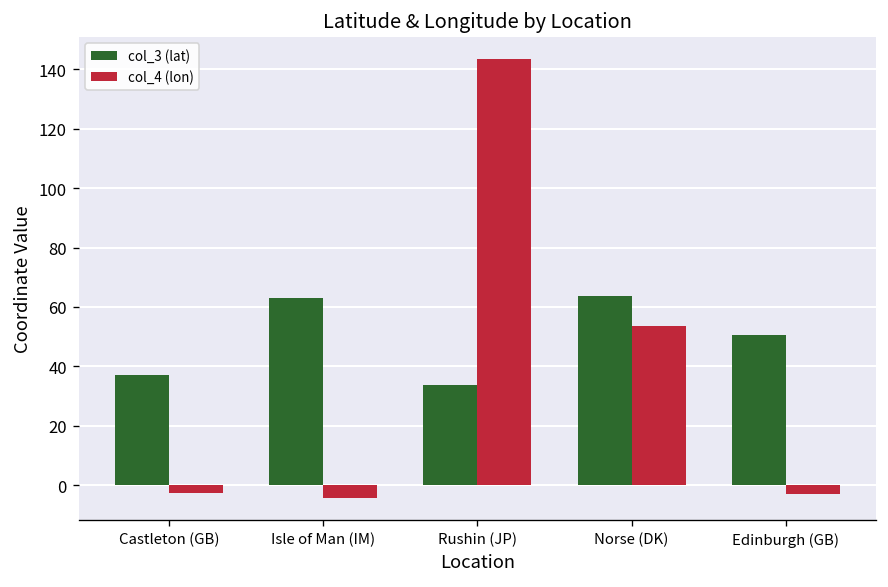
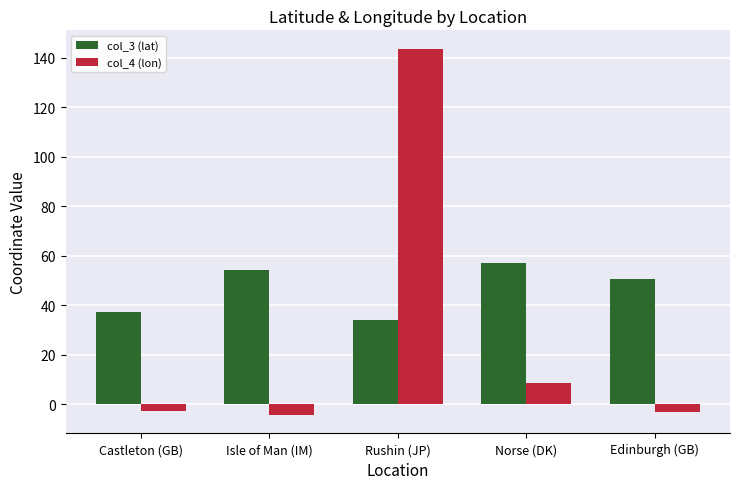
  {
    "col_3 (lat)": {
      "Castleton (GB)": 37,
-     "Isle of Man (IM)": 63,
+     "Isle of Man (IM)": 54,
      "Rushin (JP)": 34,
-     "Norse (DK)": 64,
+     "Norse (DK)": 57,
      "Edinburgh (GB)": 51
    },
    "col_4 (lon)": {
      "Castleton (GB)": -3,
      "Isle of Man (IM)": -5,
      "Rushin (JP)": 144,
-     "Norse (DK)": 54,
+     "Norse (DK)": 9,
      "Edinburgh (GB)": -3
    }
  }
